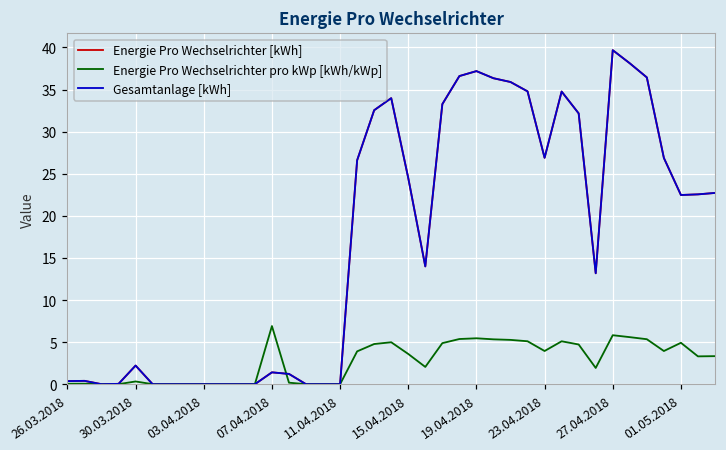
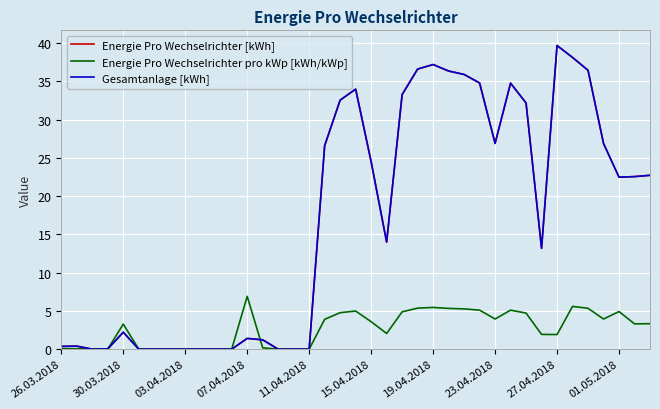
  {
    "Gesamtanlage [kWh]": {
      "30.03.2018": 2,
      "07.04.2018": 1,
      "15.04.2018": 24,
      "19.04.2018": 37,
      "23.04.2018": 27,
      "27.04.2018": 40,
      "01.05.2018": 22
    },
    "Energie Pro Wechselrichter pro kWp [kWh/kWp]": {
-     "30.03.2018": 0,
+     "30.03.2018": 3,
      "07.04.2018": 7,
      "15.04.2018": 4,
      "19.04.2018": 5,
      "23.04.2018": 4,
-     "27.04.2018": 6,
+     "27.04.2018": 2,
      "01.05.2018": 5
    }
  }
